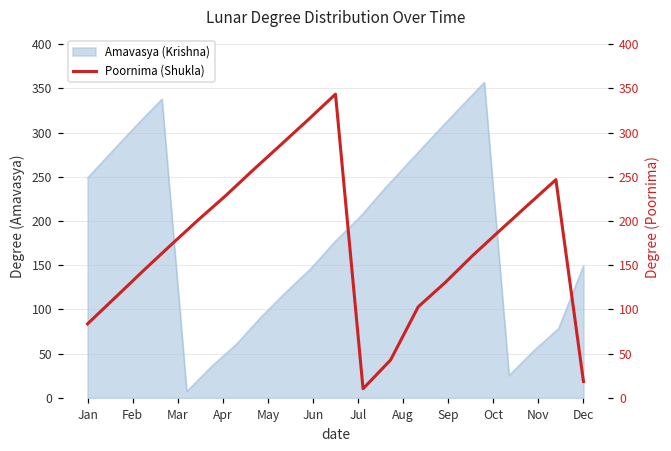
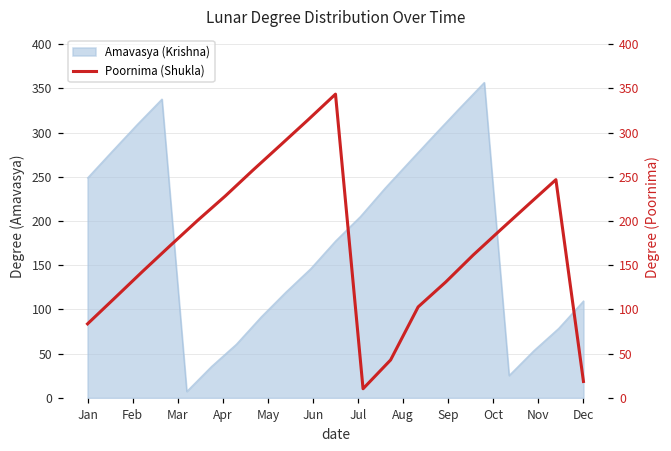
  {
    "Amavasya (Krishna)": {
      "Jan": 250,
-     "Dec": 150
+     "Dec": 110
    },
    "Poornima (Shukla)": {
      "Jan": 80,
      "Dec": 20
    }
  }
